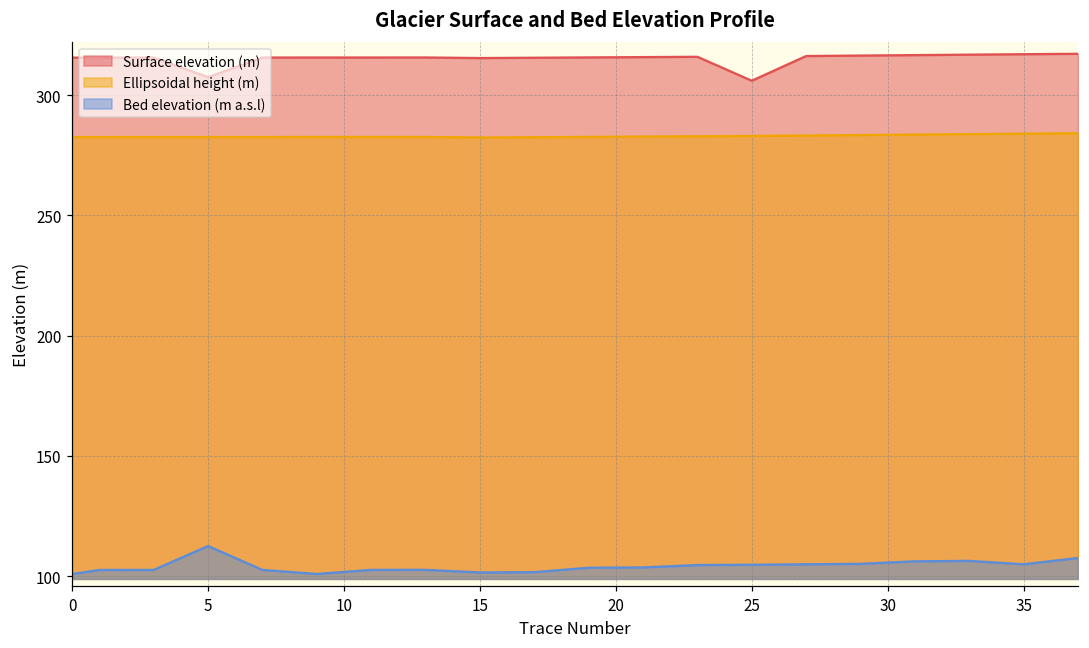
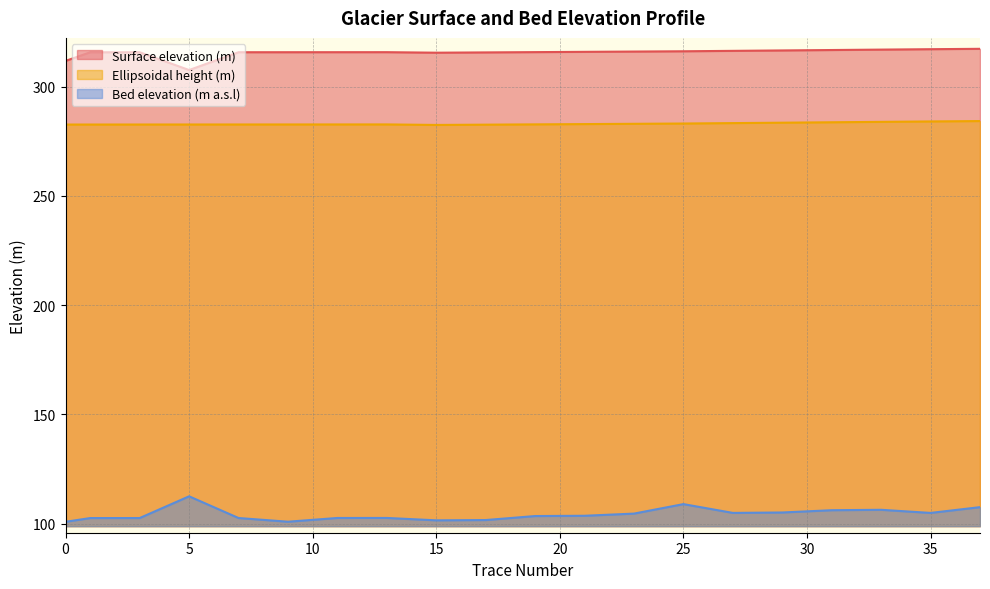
  {
    "Surface elevation (m)": {
-     "0": 316,
+     "0": 312,
      "15": 315,
-     "25": 306,
+     "25": 316,
      "35": 317
    },
    "Ellipsoidal height (m)": {
      "0": 283,
      "5": 283,
      "15": 282,
      "25": 283,
      "35": 284
    },
    "Bed elevation (m a.s.l)": {
      "0": 101,
      "5": 113,
      "15": 102,
-     "25": 105,
+     "25": 109,
      "35": 105
    }
  }
